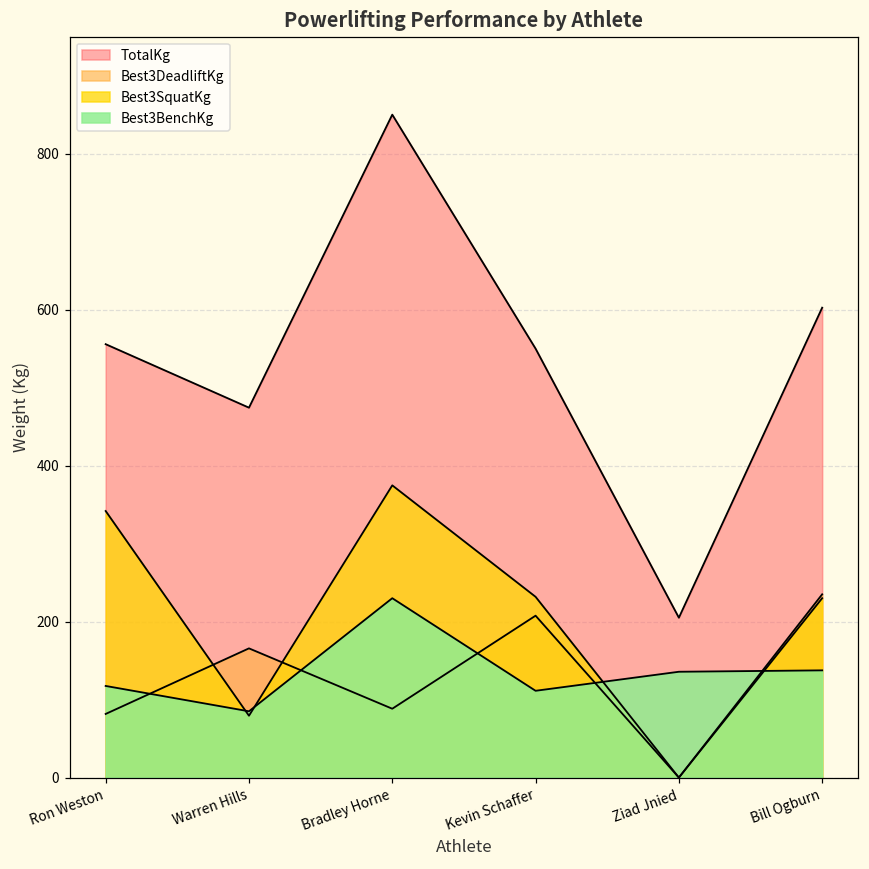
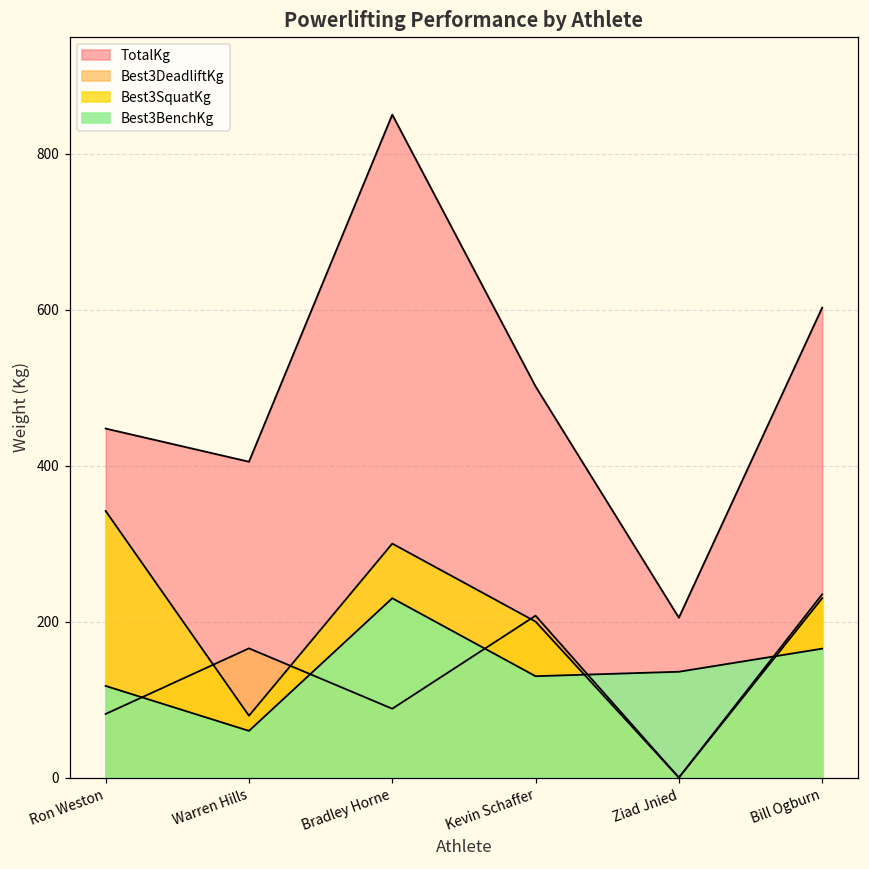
  {
    "TotalKg": {
-     "Ron Weston": 560,
-     "Warren Hills": 470,
+     "Ron Weston": 450,
+     "Warren Hills": 410,
      "Bradley Horne": 850,
-     "Kevin Schaffer": 550,
+     "Kevin Schaffer": 500,
      "Ziad Jnied": 210,
      "Bill Ogburn": 600
    },
    "Best3DeadliftKg": {
      "Ron Weston": 80,
      "Warren Hills": 170,
      "Bradley Horne": 90,
      "Kevin Schaffer": 210,
      "Bill Ogburn": 240
    },
    "Best3SquatKg": {
      "Ron Weston": 340,
      "Warren Hills": 80,
-     "Bradley Horne": 370,
-     "Kevin Schaffer": 230,
+     "Bradley Horne": 300,
+     "Kevin Schaffer": 200,
      "Bill Ogburn": 230
    },
    "Best3BenchKg": {
      "Ron Weston": 120,
-     "Warren Hills": 90,
+     "Warren Hills": 60,
      "Bradley Horne": 230,
-     "Kevin Schaffer": 110,
+     "Kevin Schaffer": 130,
      "Ziad Jnied": 140,
-     "Bill Ogburn": 140
+     "Bill Ogburn": 170
    }
  }
